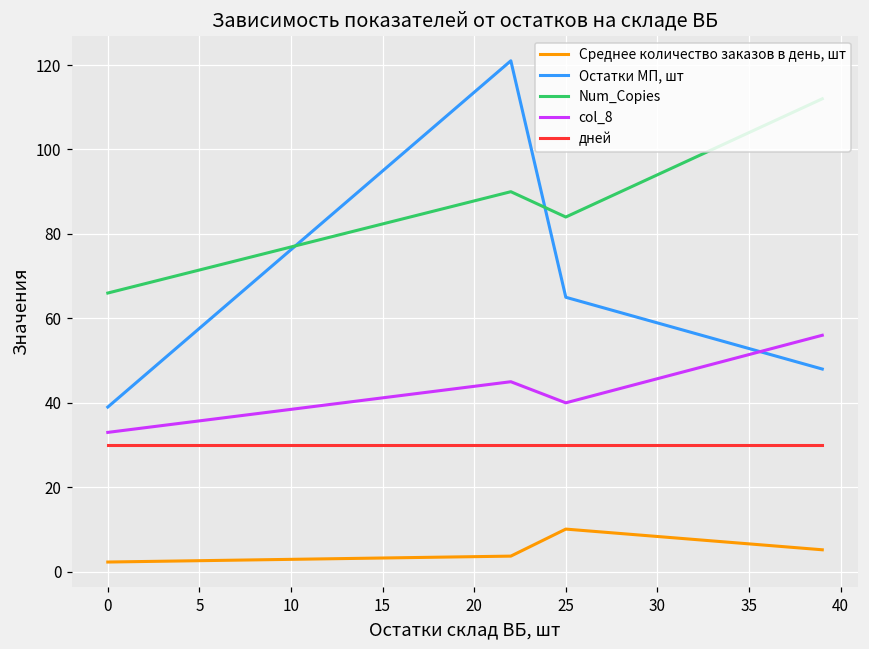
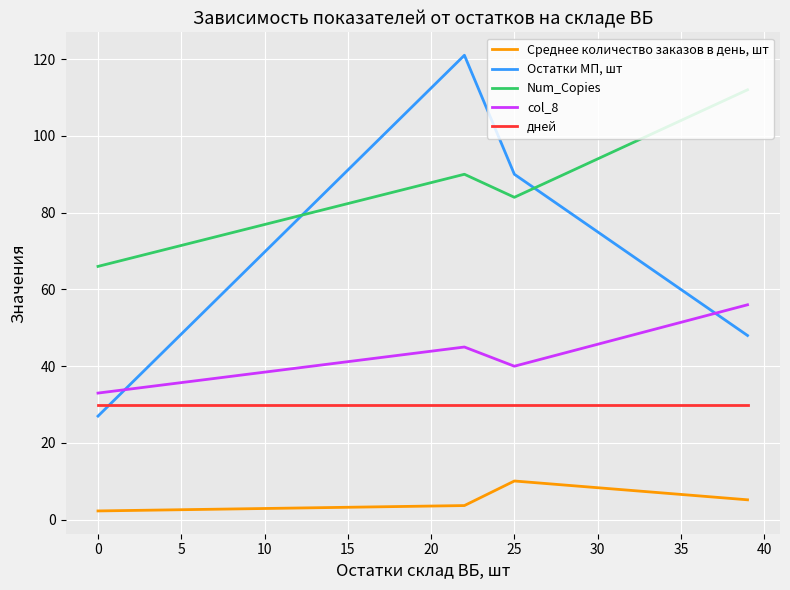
  {
    "Среднее количество заказов в день, шт": {
      "0": 2,
      "25": 10
    },
    "Остатки МП, шт": {
-     "0": 39,
-     "25": 65
+     "0": 27,
+     "25": 90
    },
    "Num_Copies": {
      "0": 66,
      "25": 84
    },
    "col_8": {
      "0": 33,
      "25": 40
    },
    "дней": {
      "0": 30,
      "25": 30
    }
  }
